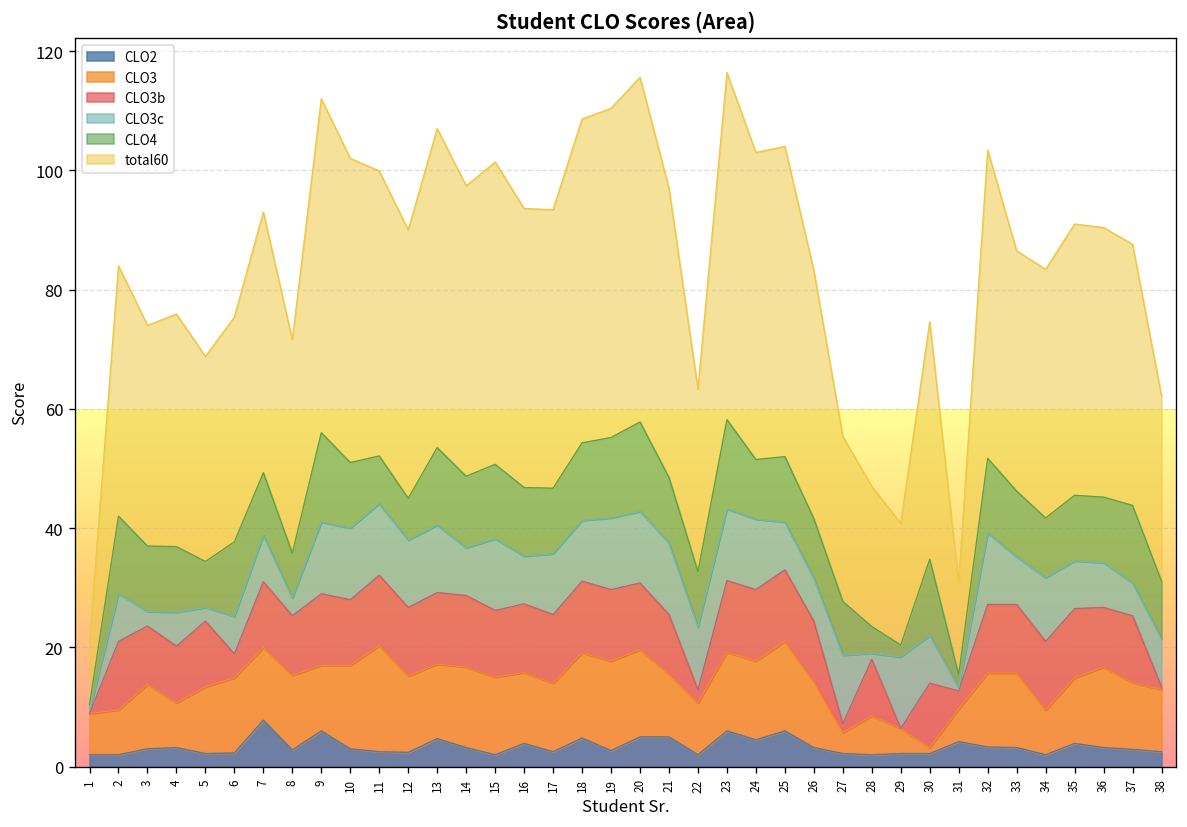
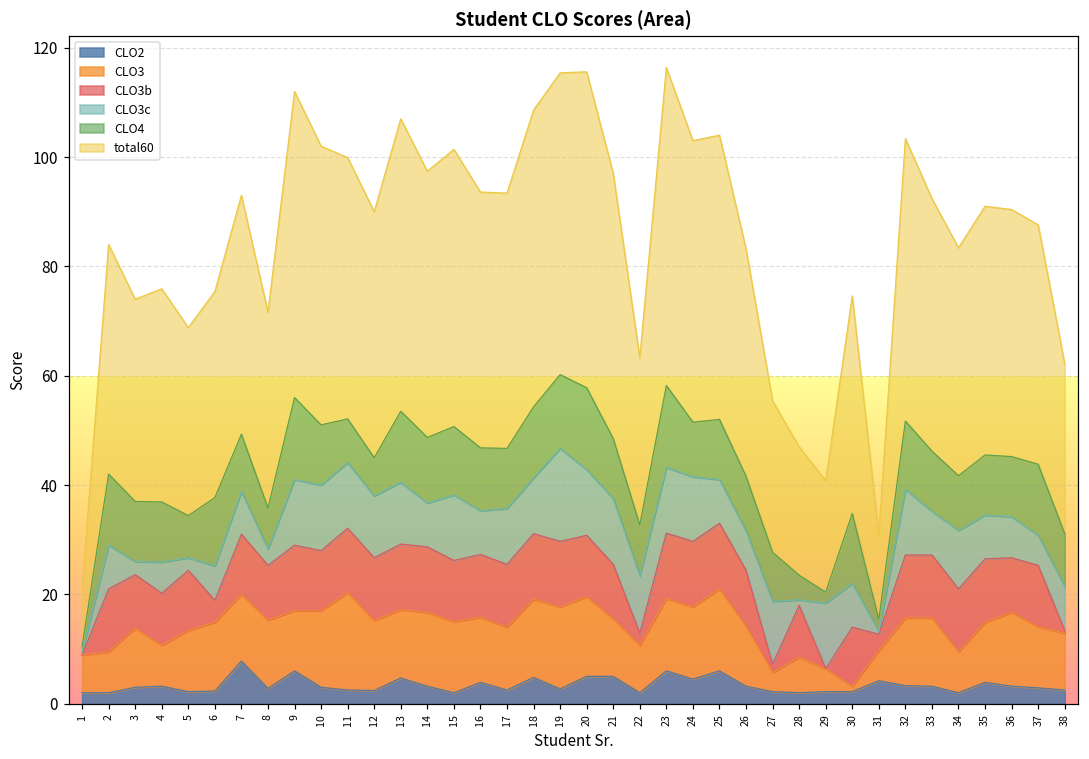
  {
    "CLO3c": {
      "2": 8,
      "3": 2,
      "4": 6,
      "5": 2,
      "6": 6,
      "7": 8,
      "8": 3,
      "9": 12,
      "10": 12,
      "11": 12,
      "12": 11,
      "13": 11,
      "14": 8,
      "15": 12,
      "16": 8,
      "17": 10,
      "18": 10,
-     "19": 12,
+     "19": 17,
      "20": 12,
      "21": 12,
      "22": 11,
      "23": 12,
      "24": 12,
      "25": 8,
      "26": 7,
      "27": 12,
      "28": 1,
      "29": 12,
      "30": 8,
      "32": 12,
      "33": 8,
      "34": 11,
      "35": 8,
      "36": 8,
      "37": 6,
      "38": 8
    },
    "total60": {
      "1": 10,
      "2": 42,
      "3": 37,
      "4": 39,
      "5": 34,
      "6": 38,
      "7": 44,
      "8": 36,
      "9": 56,
      "10": 51,
      "11": 48,
      "12": 45,
      "13": 54,
      "14": 49,
      "15": 51,
      "16": 47,
      "17": 47,
      "18": 54,
      "19": 55,
      "20": 58,
      "21": 49,
      "22": 31,
      "23": 58,
      "24": 52,
      "25": 52,
      "26": 42,
      "27": 28,
      "28": 24,
      "29": 20,
      "30": 40,
      "31": 15,
      "32": 52,
-     "33": 40,
+     "33": 46,
      "34": 42,
      "35": 46,
      "36": 45,
      "37": 44,
      "38": 31
    }
  }
